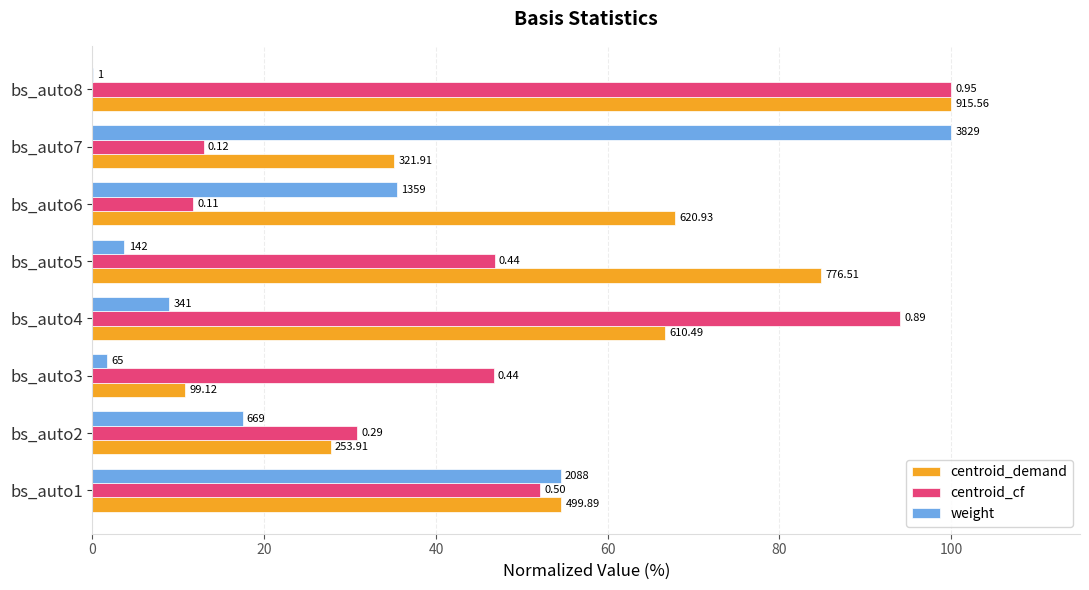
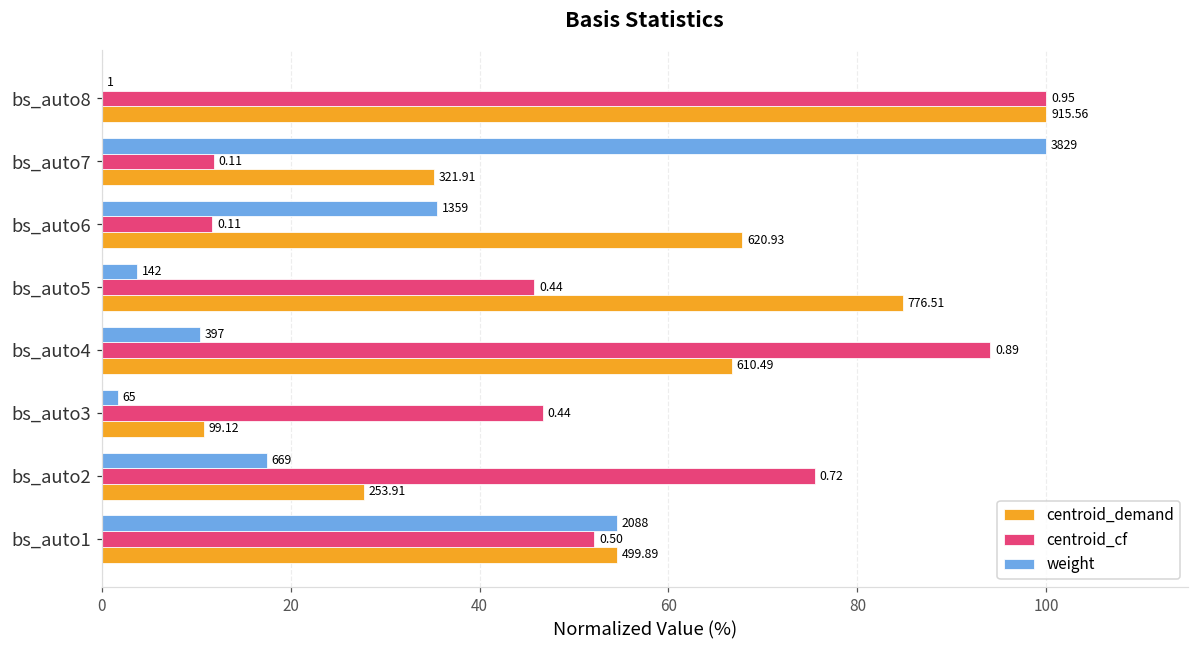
  {
    "centroid_cf": {
-     "bs_auto7": 0.12,
-     "bs_auto5": 47,
-     "bs_auto2": 0.29
+     "bs_auto7": 0.11,
+     "bs_auto5": 46,
+     "bs_auto2": 0.72
    },
    "weight": {
-     "bs_auto4": 341
+     "bs_auto4": 397
    }
  }
